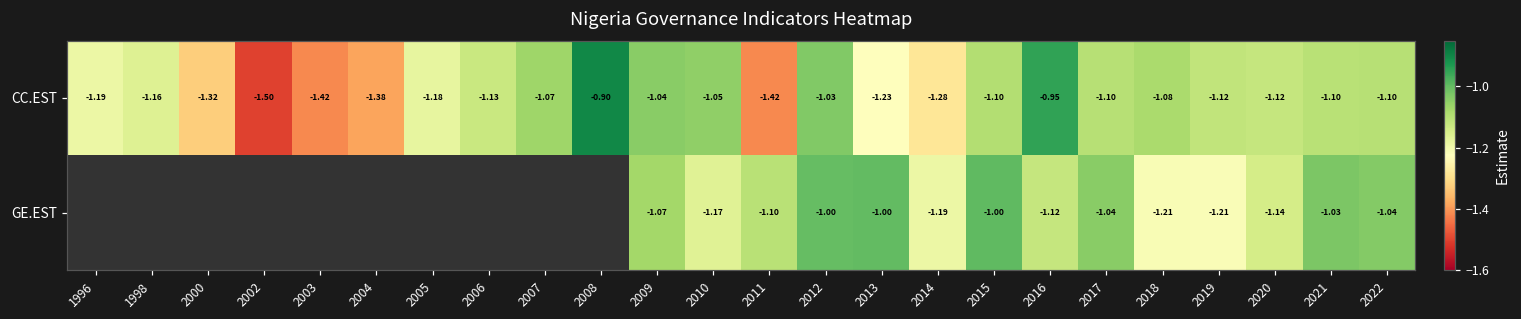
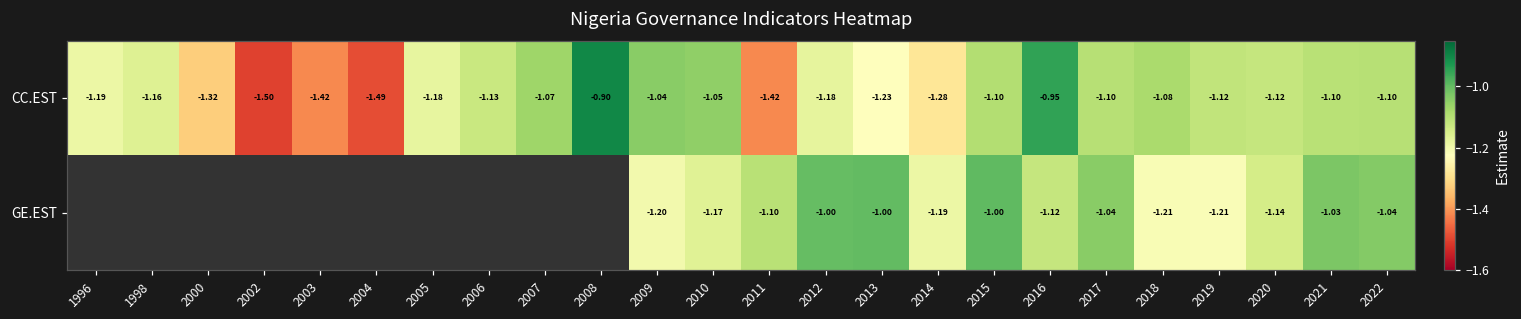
  {
    "CC.EST": {
      "1996": -1.19,
      "1998": -1.16,
      "2000": -1.32,
      "2002": -1.50,
      "2003": -1.42,
-     "2004": -1.38,
+     "2004": -1.49,
      "2005": -1.18,
      "2006": -1.13,
      "2007": -1.07,
      "2008": -0.90,
      "2009": -1.04,
      "2010": -1.05,
      "2011": -1.42,
-     "2012": -1.03,
+     "2012": -1.18,
      "2013": -1.23,
      "2014": -1.28,
      "2015": -1.10,
      "2016": -0.95,
      "2017": -1.10,
      "2018": -1.08,
      "2019": -1.12,
      "2020": -1.12,
      "2021": -1.10,
      "2022": -1.10
    },
    "GE.EST": {
-     "2009": -1.07,
+     "2009": -1.20,
      "2010": -1.17,
      "2011": -1.10,
      "2012": -1.00,
      "2013": -1.00,
      "2014": -1.19,
      "2015": -1.00,
      "2016": -1.12,
      "2017": -1.04,
      "2018": -1.21,
      "2019": -1.21,
      "2020": -1.14,
      "2021": -1.03,
      "2022": -1.04
    }
  }
